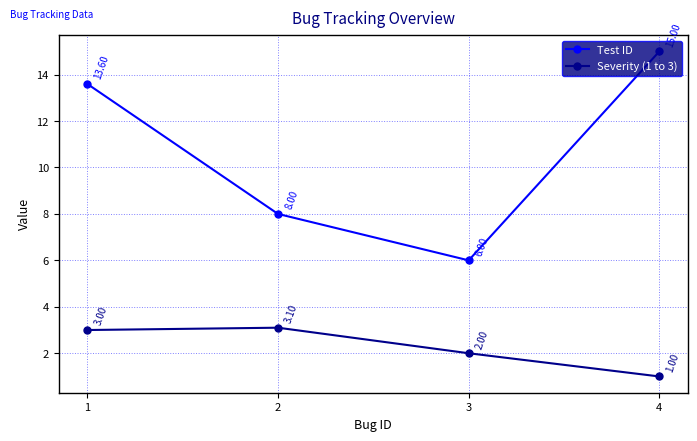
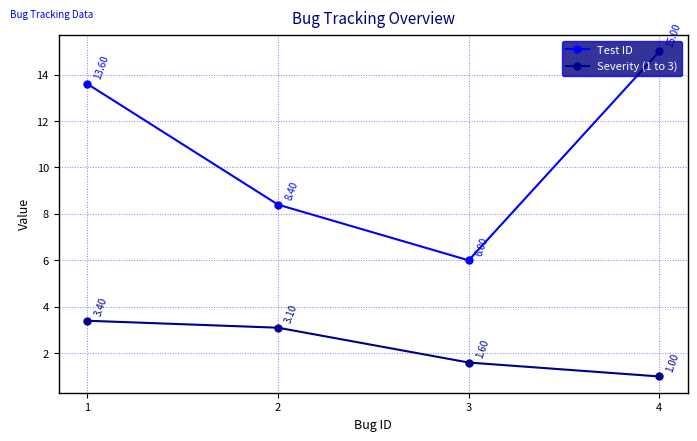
  {
    "Test ID": {
      "1": 13.60,
-     "2": 8.00,
+     "2": 8.40,
      "3": 6.00
    },
    "Severity (1 to 3)": {
-     "1": 3.00,
+     "1": 3.40,
      "2": 3.10,
-     "3": 2.00,
+     "3": 1.60,
      "4": 1.00
    }
  }
